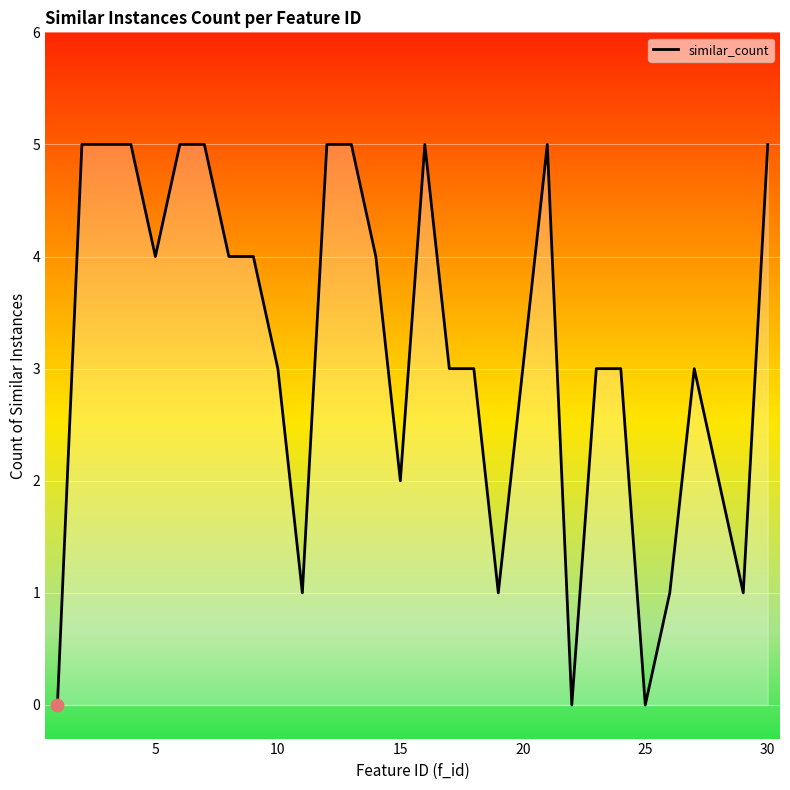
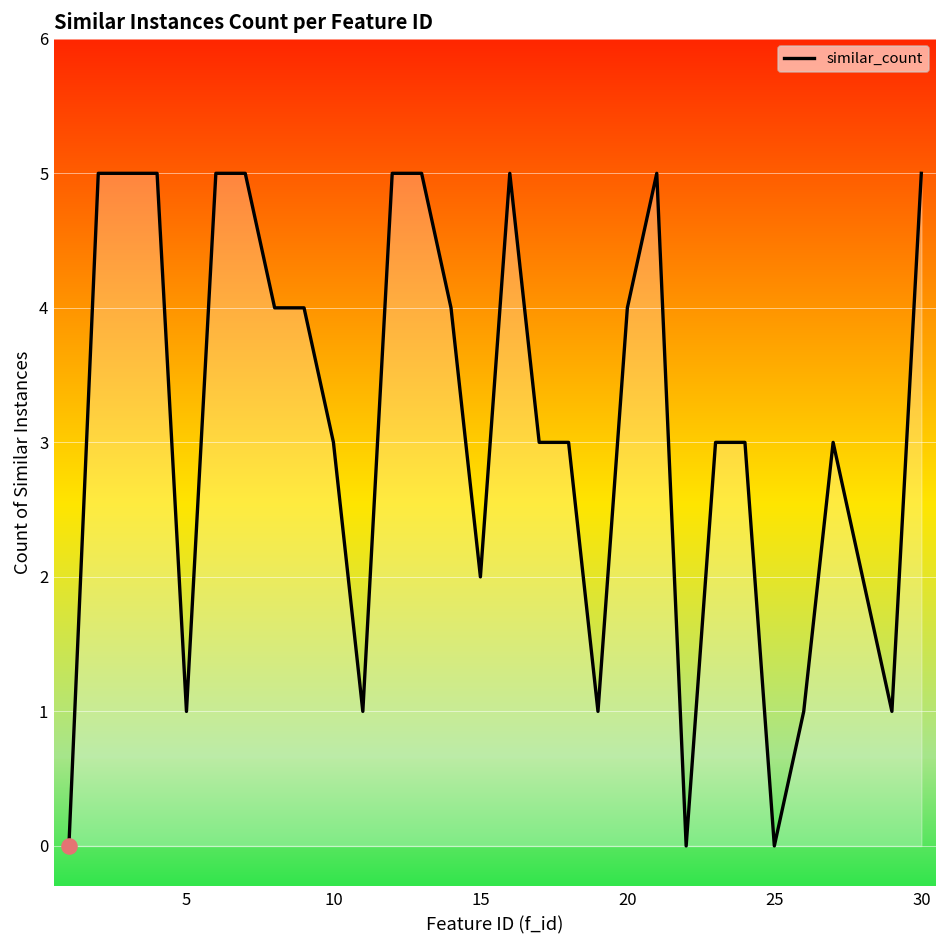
  {
    "similar_count": {
-     "5": 4,
+     "5": 1,
      "10": 3,
      "15": 2,
-     "20": 3,
+     "20": 4,
      "25": 0,
      "30": 5
    }
  }
